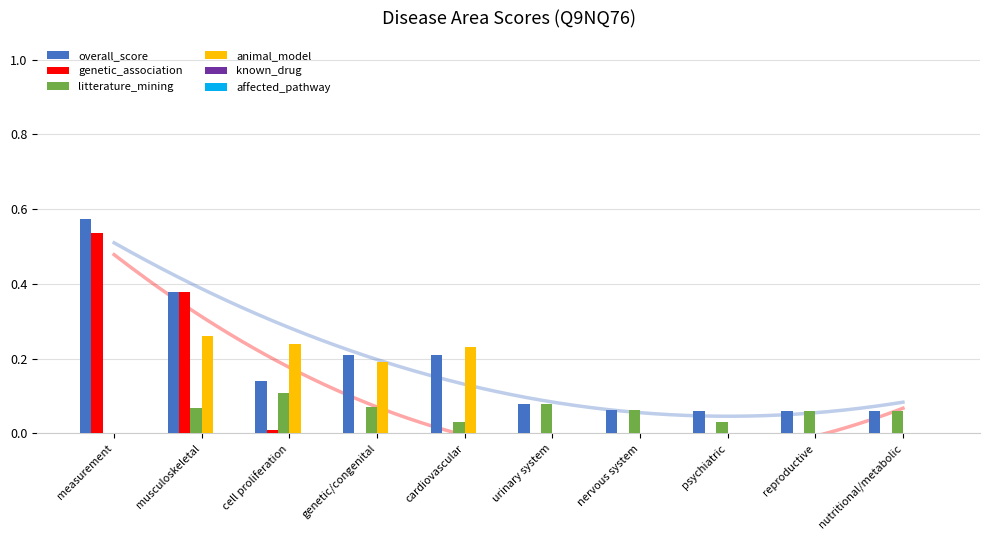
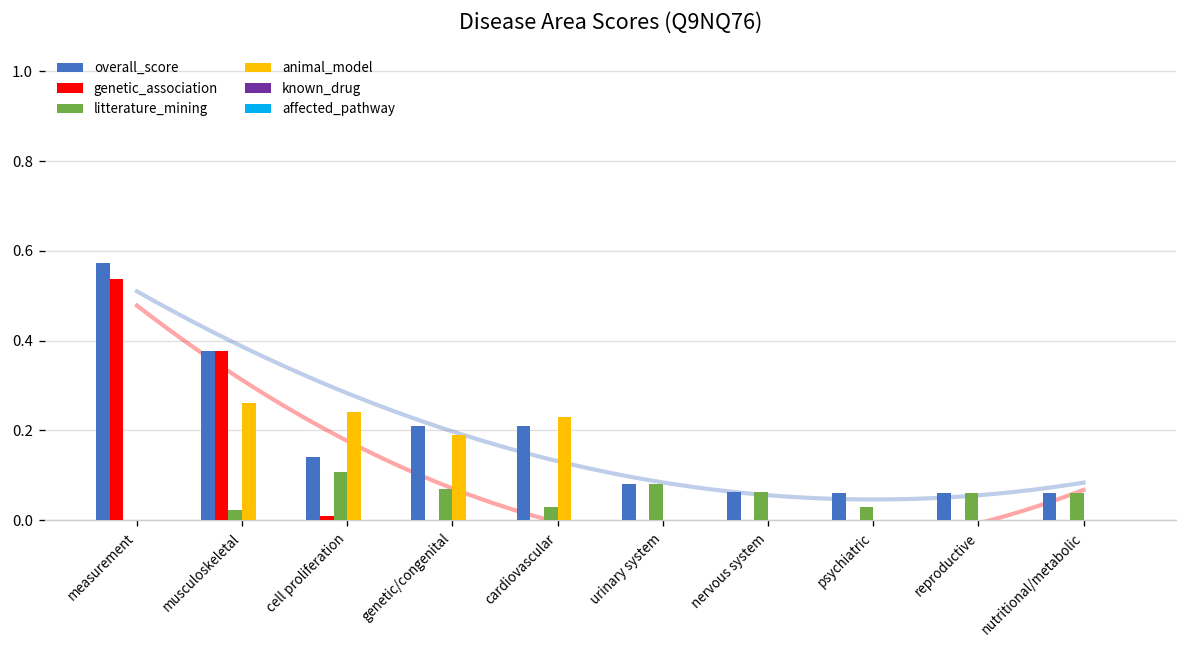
  {
    "litterature_mining": {
      "measurement": 0.00,
-     "musculoskeletal": 0.07,
+     "musculoskeletal": 0.02,
      "cell proliferation": 0.11,
      "genetic/congenital": 0.07,
      "cardiovascular": 0.03,
      "urinary system": 0.08,
      "nervous system": 0.06,
      "psychiatric": 0.03,
      "reproductive": 0.06,
      "nutritional/metabolic": 0.06
    },
    "animal_model": {
      "measurement": 0.00,
      "musculoskeletal": 0.26,
      "cell proliferation": 0.24,
      "genetic/congenital": 0.19,
      "cardiovascular": 0.23,
      "urinary system": 0.00,
      "nervous system": 0.00,
      "psychiatric": 0.00,
      "reproductive": 0.00,
      "nutritional/metabolic": 0.00
    },
    "known_drug": {
      "measurement": 0.00,
      "musculoskeletal": 0.00,
      "cell proliferation": 0.00,
      "genetic/congenital": 0.00,
      "cardiovascular": 0.00,
      "urinary system": 0.00,
      "nervous system": 0.00,
      "psychiatric": 0.00,
      "reproductive": 0.00,
      "nutritional/metabolic": 0.00
    },
    "affected_pathway": {
      "measurement": 0.00,
      "musculoskeletal": 0.00,
      "cell proliferation": 0.00,
      "genetic/congenital": 0.00,
      "cardiovascular": 0.00,
      "urinary system": 0.00,
      "nervous system": 0.00,
      "psychiatric": 0.00,
      "reproductive": 0.00,
      "nutritional/metabolic": 0.00
    }
  }
